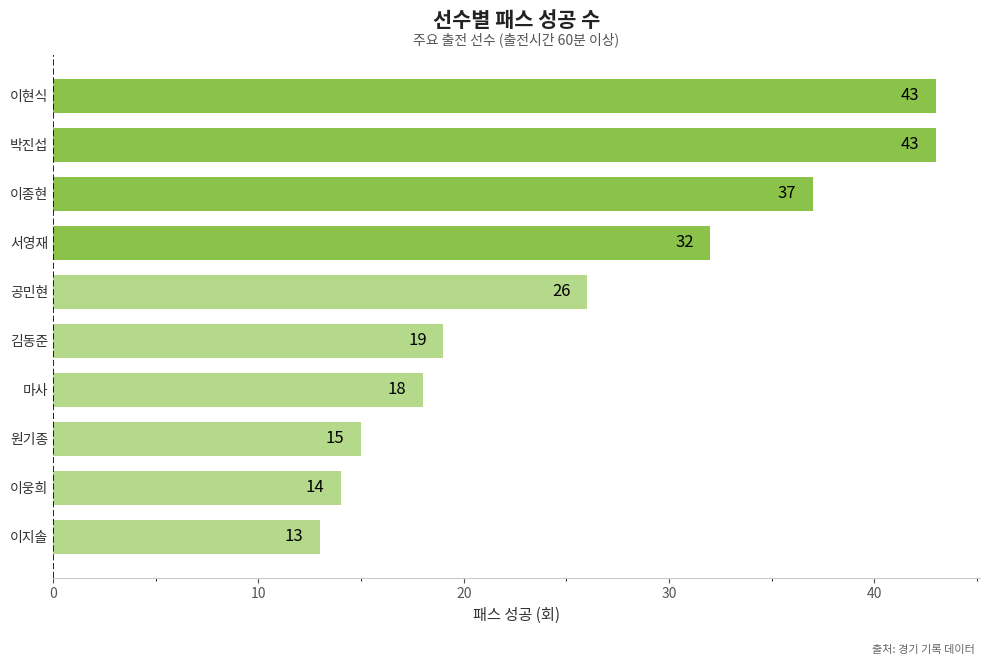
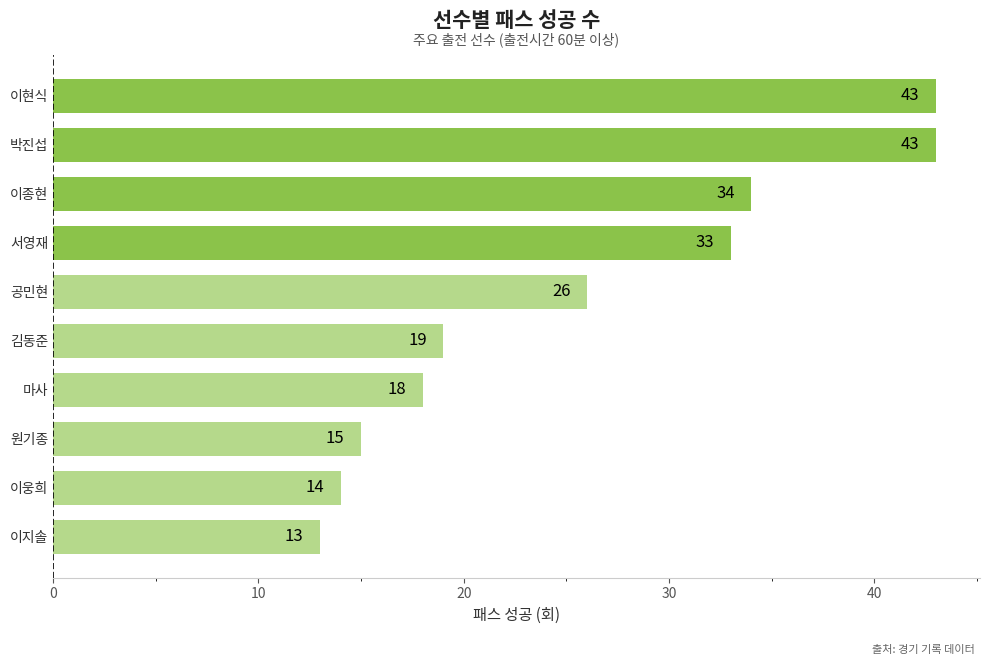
  {
    "이현식": 43,
    "박진섭": 43,
-   "이종현": 37,
-   "서영재": 32,
+   "이종현": 34,
+   "서영재": 33,
    "공민현": 26,
    "김동준": 19,
    "마사": 18,
    "원기종": 15,
    "이웅희": 14,
    "이지솔": 13
  }
